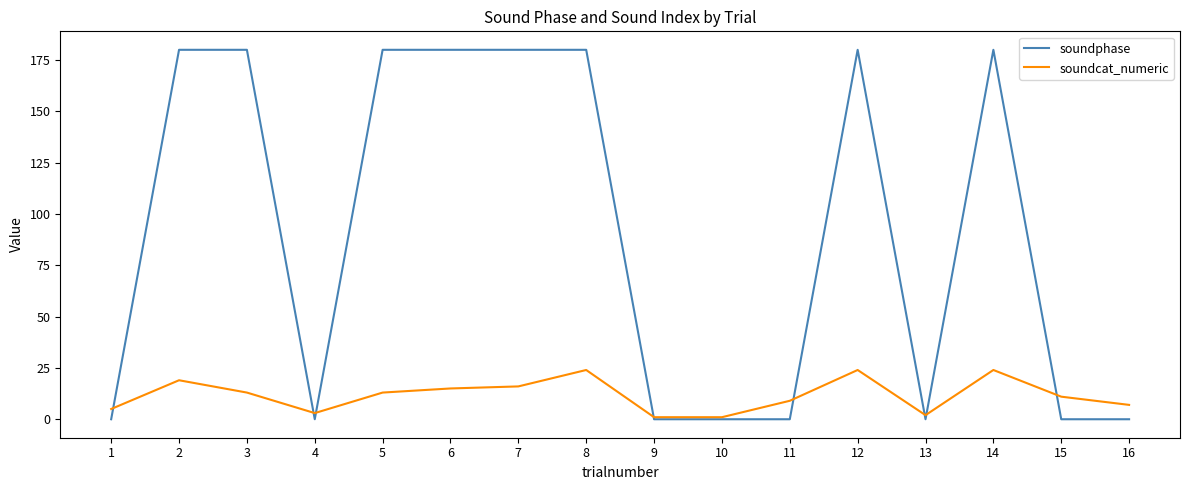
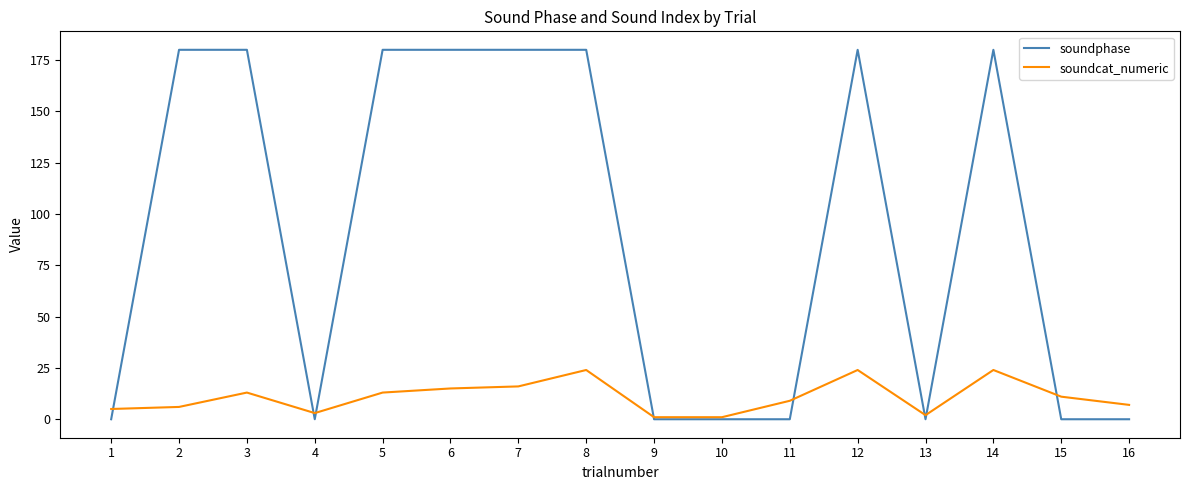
  {
    "soundphase": {
      "1": 0,
      "2": 180,
      "3": 180,
      "4": 0,
      "5": 180,
      "6": 180,
      "7": 180,
      "8": 180,
      "11": 0,
      "12": 180,
      "13": 0,
      "14": 180,
      "15": 0,
      "16": 0
    },
    "soundcat_numeric": {
      "1": 5,
-     "2": 19,
+     "2": 6,
      "3": 13,
      "4": 3,
      "5": 13,
      "6": 15,
      "7": 16,
      "8": 24,
      "11": 9,
      "12": 24,
      "13": 2,
      "14": 24,
      "15": 11,
      "16": 7
    }
  }
